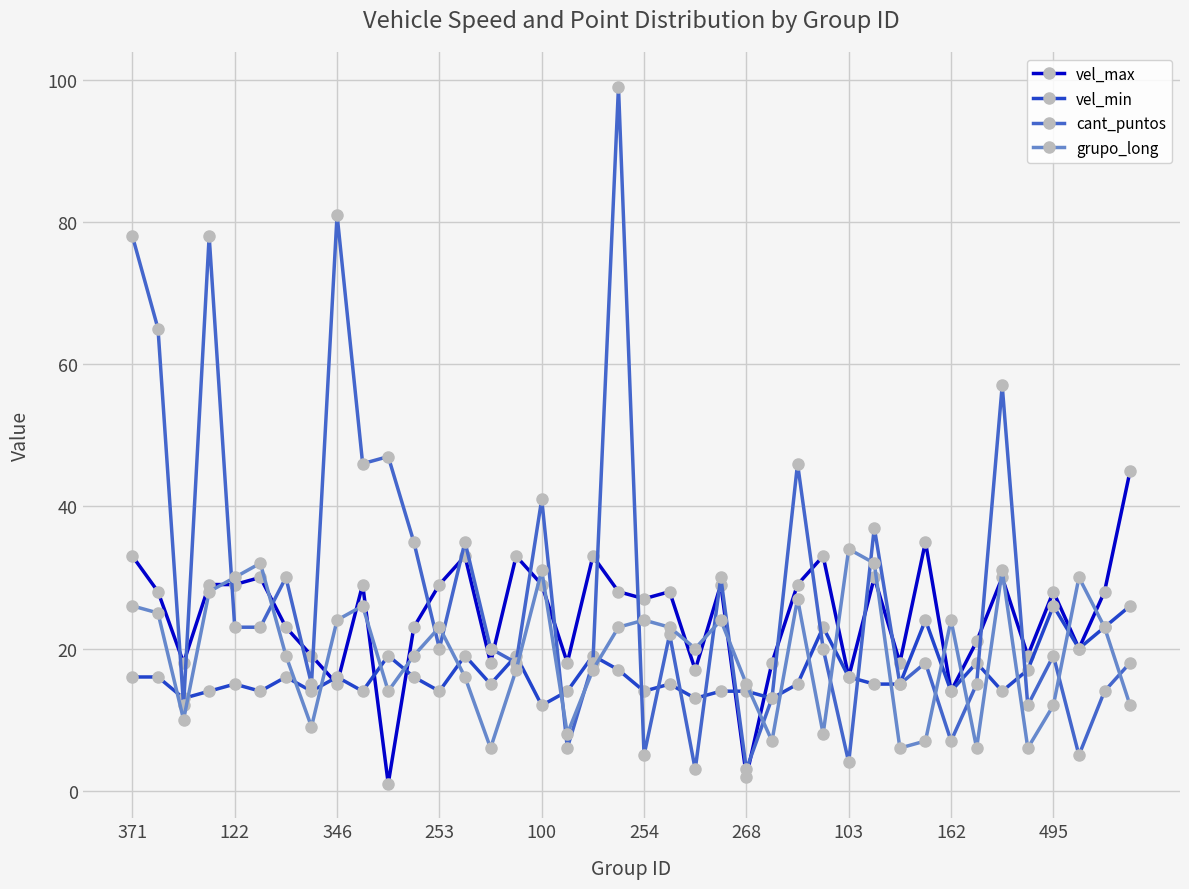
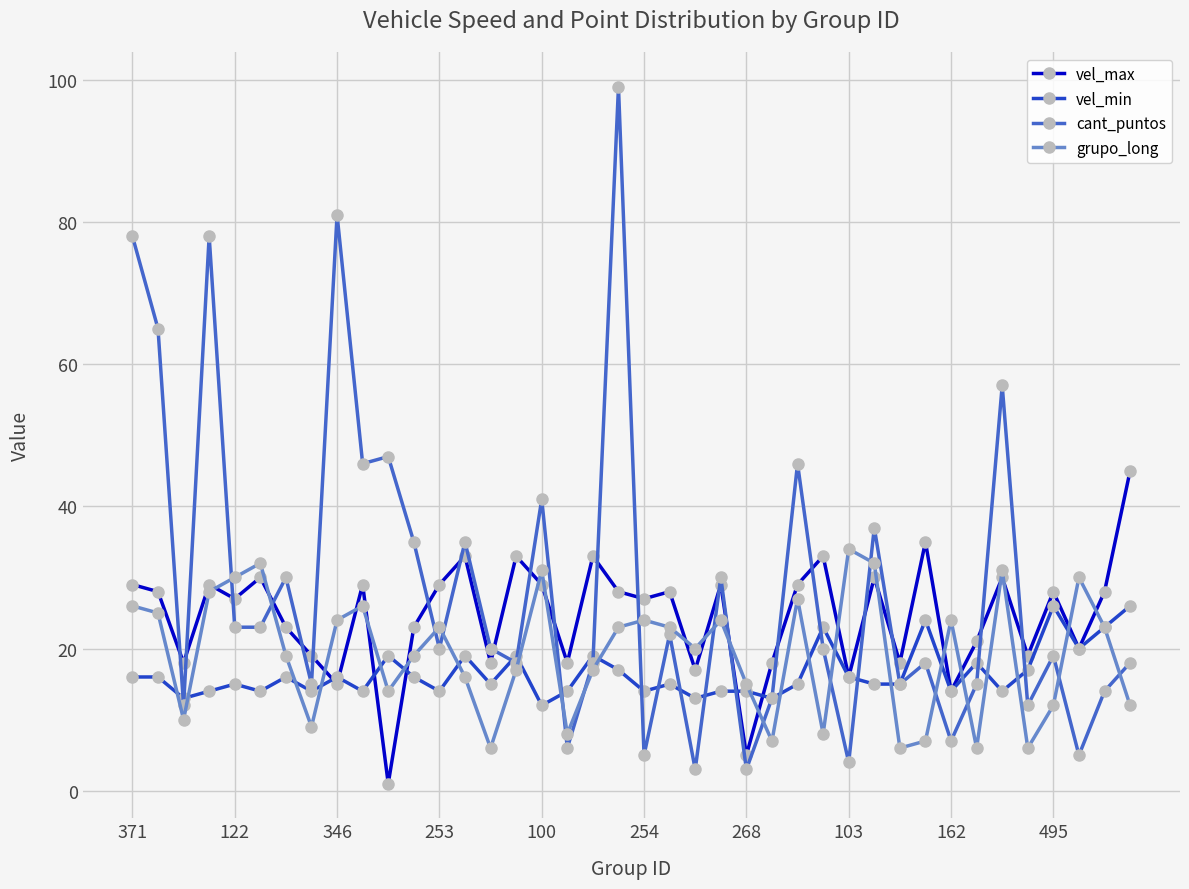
  {
    "vel_max": {
-     "371": 33,
-     "122": 29,
+     "371": 29,
+     "122": 27,
      "346": 15,
      "253": 29,
      "100": 29,
      "254": 27,
-     "268": 2,
+     "268": 5,
      "495": 28
    }
  }
